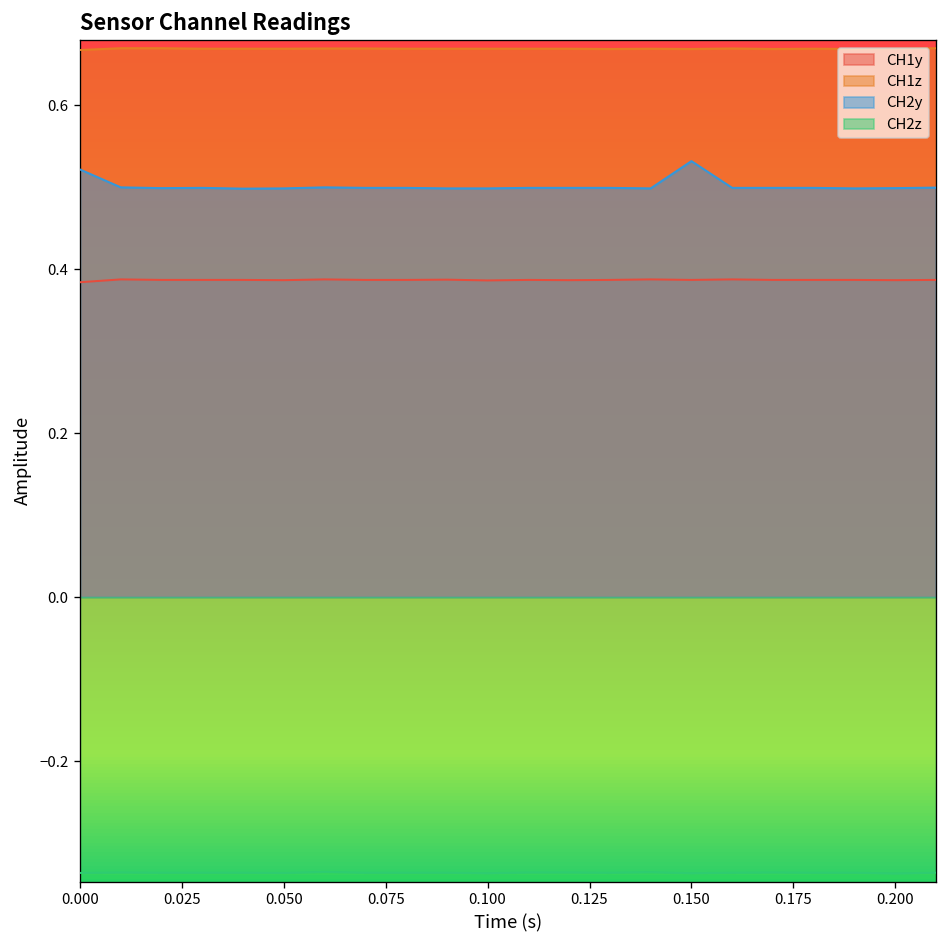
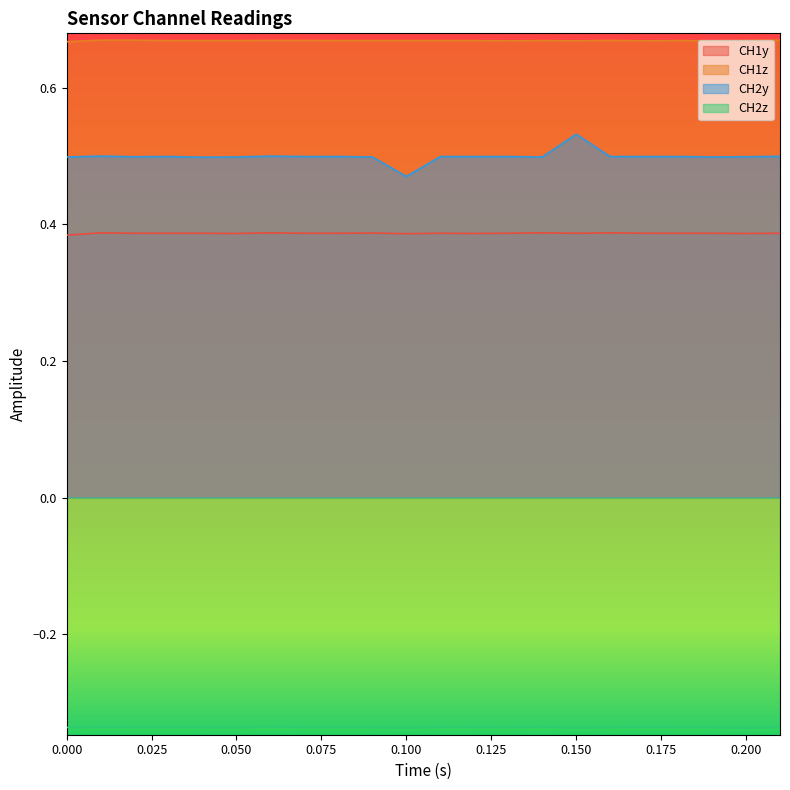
  {
    "CH2y": {
-     "0.000": 0.52,
+     "0.000": 0.50,
      "0.050": 0.50,
-     "0.100": 0.50,
+     "0.100": 0.47,
      "0.150": 0.53,
      "0.200": 0.50
    }
  }
